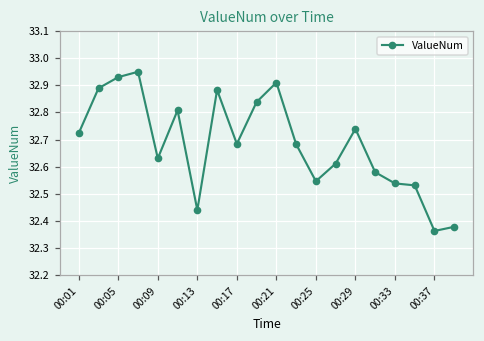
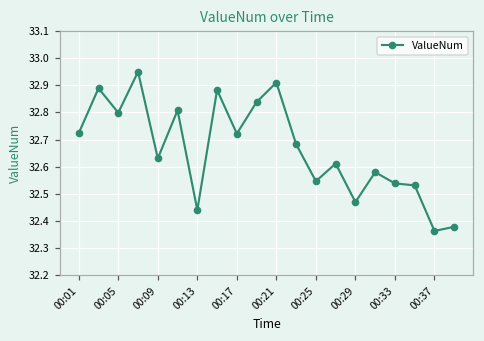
  {
    "00:01": 32.72,
-   "00:05": 32.93,
+   "00:05": 32.80,
    "00:09": 32.63,
    "00:13": 32.44,
-   "00:17": 32.68,
+   "00:17": 32.72,
    "00:21": 32.91,
    "00:25": 32.55,
-   "00:29": 32.74,
+   "00:29": 32.47,
    "00:33": 32.54,
    "00:37": 32.36
  }
